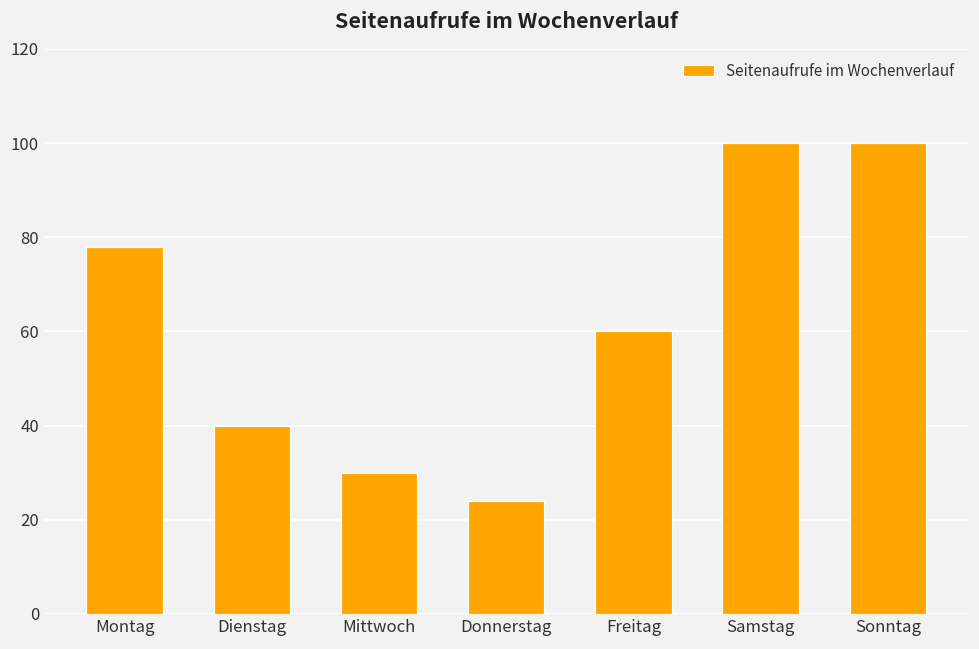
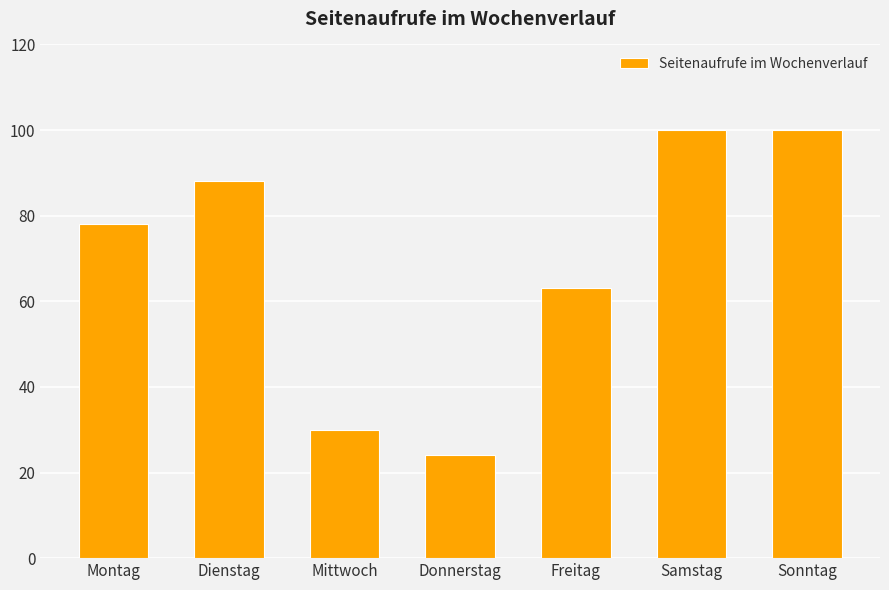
  {
    "Montag": 78,
-   "Dienstag": 40,
+   "Dienstag": 88,
    "Mittwoch": 30,
    "Donnerstag": 24,
-   "Freitag": 60,
+   "Freitag": 63,
    "Samstag": 100,
    "Sonntag": 100
  }
